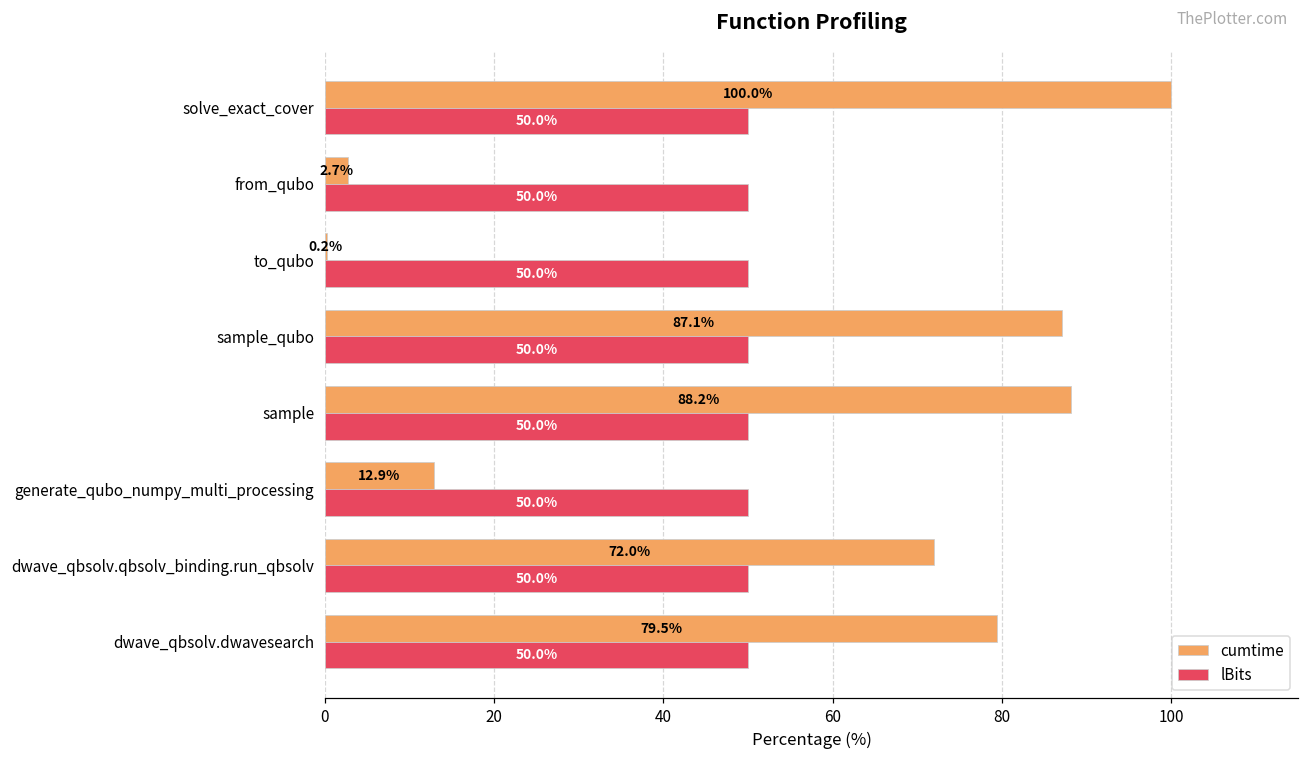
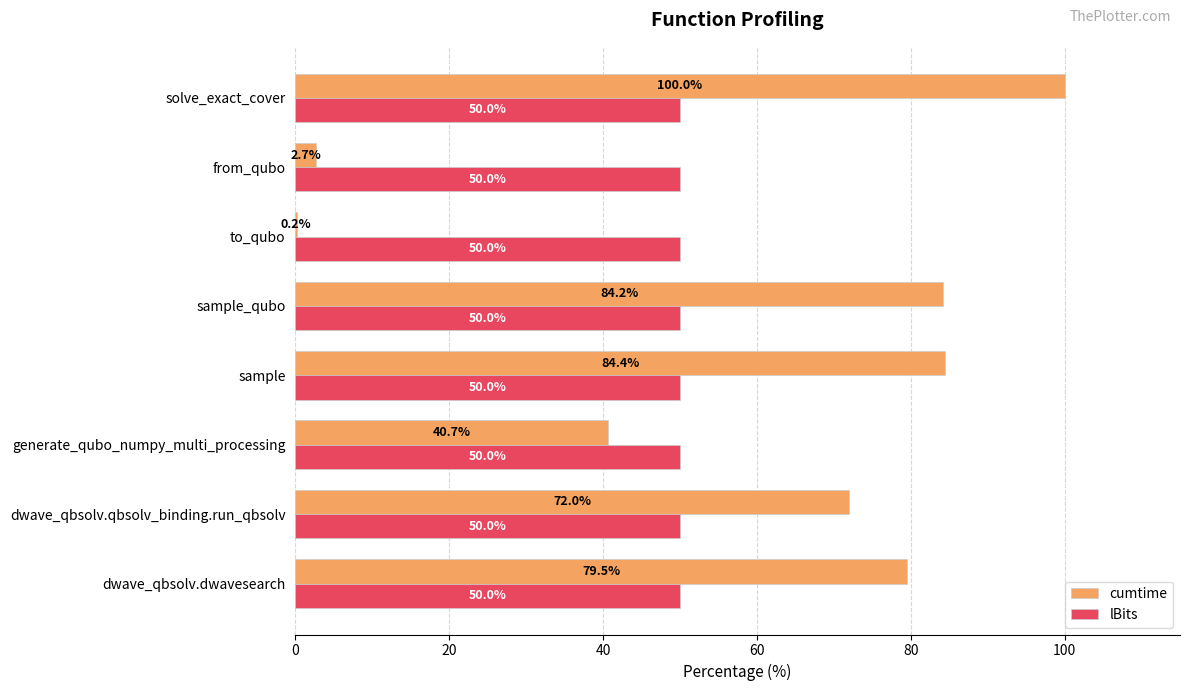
  {
    "cumtime": {
      "solve_exact_cover": "100.0%",
      "from_qubo": "2.7%",
      "to_qubo": "0.2%",
-     "sample_qubo": "87.1%",
-     "sample": "88.2%",
-     "generate_qubo_numpy_multi_processing": "12.9%",
+     "sample_qubo": "84.2%",
+     "sample": "84.4%",
+     "generate_qubo_numpy_multi_processing": "40.7%",
      "dwave_qbsolv.qbsolv_binding.run_qbsolv": "72.0%",
      "dwave_qbsolv.dwavesearch": "79.5%"
    },
    "lBits": {
      "solve_exact_cover": "50.0%",
      "from_qubo": "50.0%",
      "to_qubo": "50.0%",
      "sample_qubo": "50.0%",
      "sample": "50.0%",
      "generate_qubo_numpy_multi_processing": "50.0%",
      "dwave_qbsolv.qbsolv_binding.run_qbsolv": "50.0%",
      "dwave_qbsolv.dwavesearch": "50.0%"
    }
  }
